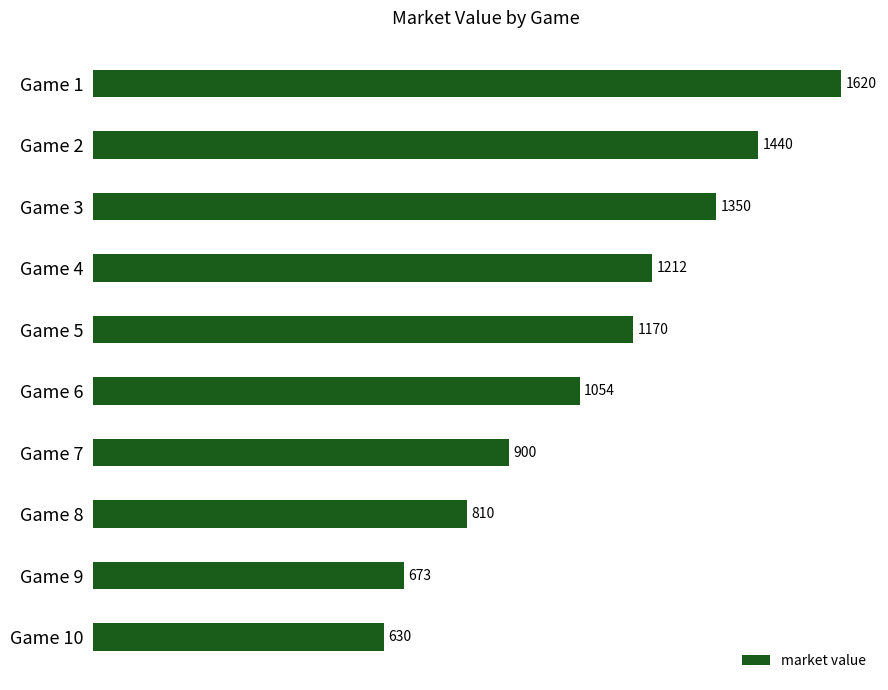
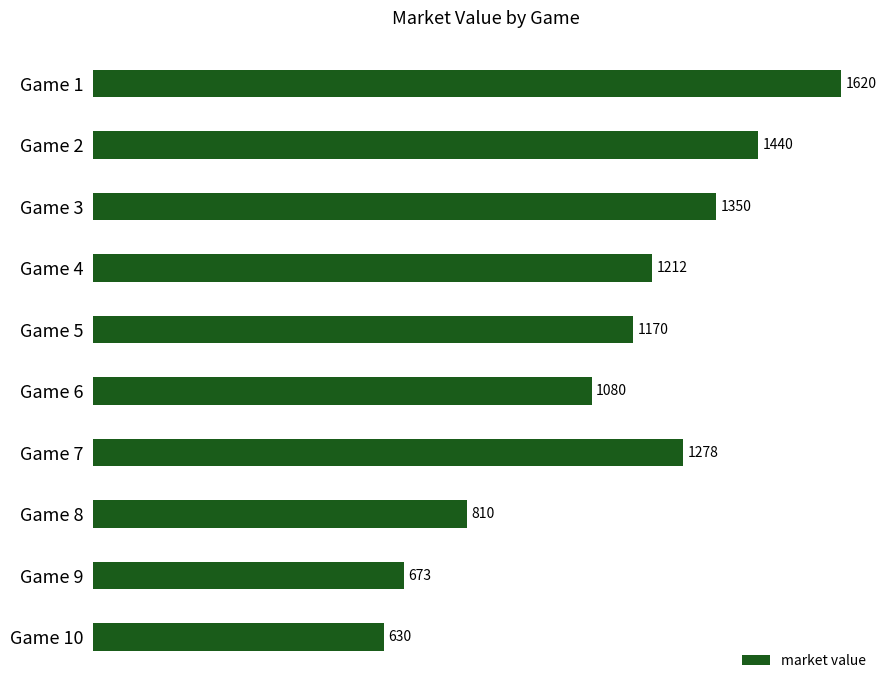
  {
    "Game 1": 1620,
    "Game 2": 1440,
    "Game 3": 1350,
    "Game 4": 1212,
    "Game 5": 1170,
-   "Game 6": 1054,
-   "Game 7": 900,
+   "Game 6": 1080,
+   "Game 7": 1278,
    "Game 8": 810,
    "Game 9": 673,
    "Game 10": 630
  }
